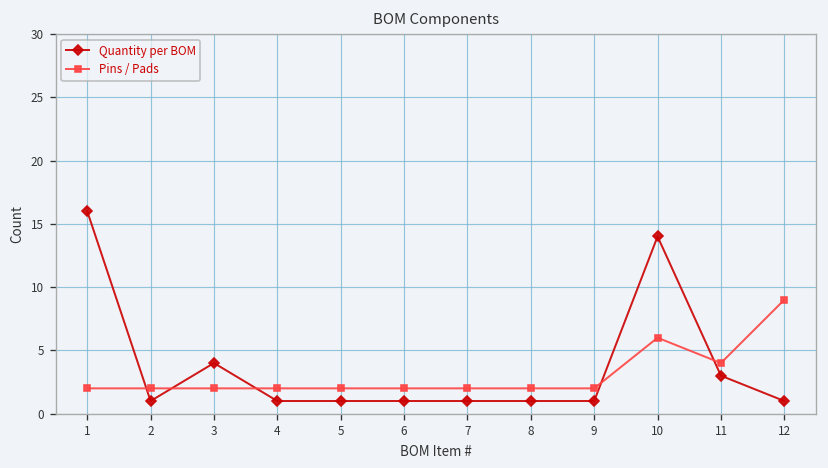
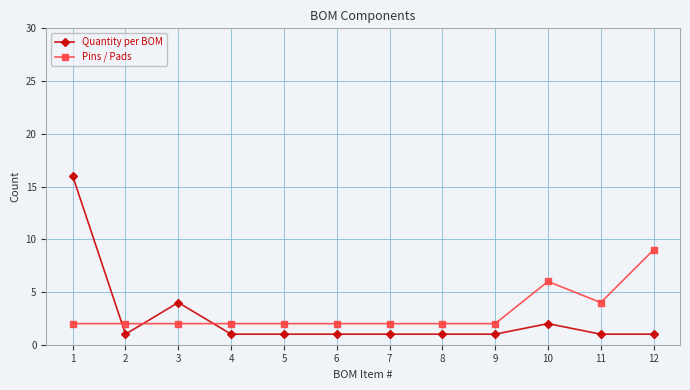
  {
    "Quantity per BOM": {
      "1": 16,
      "2": 1,
      "3": 4,
      "4": 1,
      "5": 1,
      "6": 1,
      "7": 1,
      "8": 1,
      "9": 1,
-     "10": 14,
-     "11": 3,
+     "10": 2,
+     "11": 1,
      "12": 1
    },
    "Pins / Pads": {
      "1": 2,
      "2": 2,
      "3": 2,
      "4": 2,
      "5": 2,
      "6": 2,
      "7": 2,
      "8": 2,
      "9": 2,
      "10": 6,
      "11": 4,
      "12": 9
    }
  }
